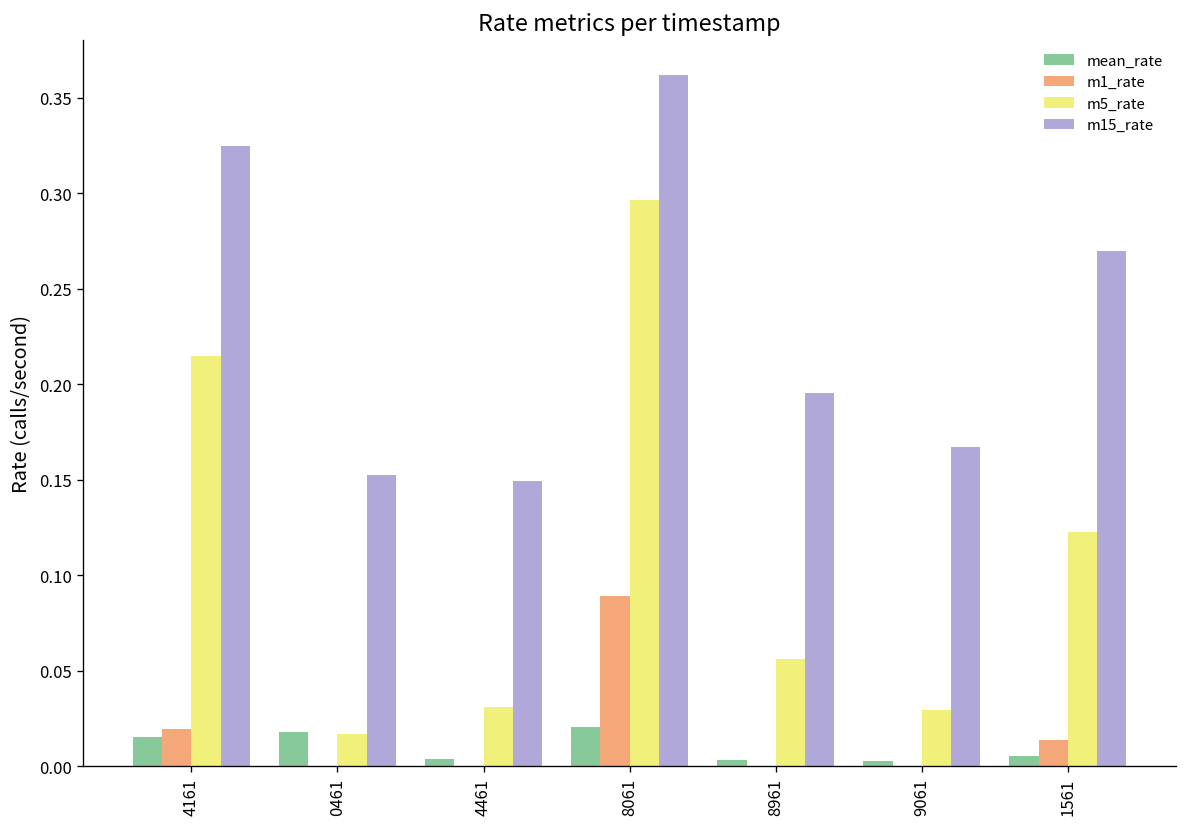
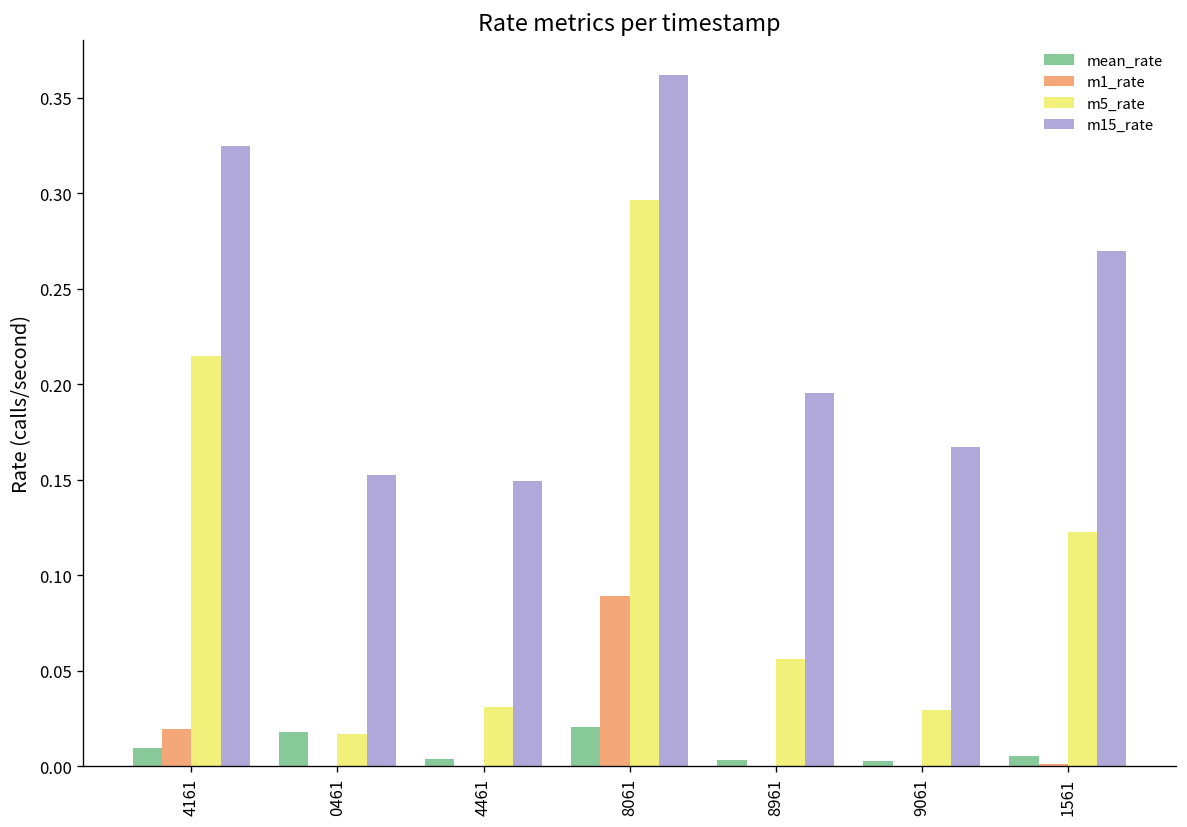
  {
    "mean_rate": {
-     "4161": 0.015,
+     "4161": 0.009,
      "0461": 0.018,
      "4461": 0.004,
      "8061": 0.020,
      "8961": 0.003,
      "9061": 0.003,
      "1561": 0.006
    },
    "m1_rate": {
      "4161": 0.020,
      "0461": 0.000,
      "8061": 0.089,
-     "1561": 0.014
+     "1561": 0.001
    },
    "m5_rate": {
      "4161": 0.215,
      "0461": 0.017,
      "4461": 0.031,
      "8061": 0.296,
      "8961": 0.056,
      "9061": 0.029,
      "1561": 0.123
    },
    "m15_rate": {
      "4161": 0.325,
      "0461": 0.153,
      "4461": 0.149,
      "8061": 0.362,
      "8961": 0.195,
      "9061": 0.167,
      "1561": 0.270
    }
  }
